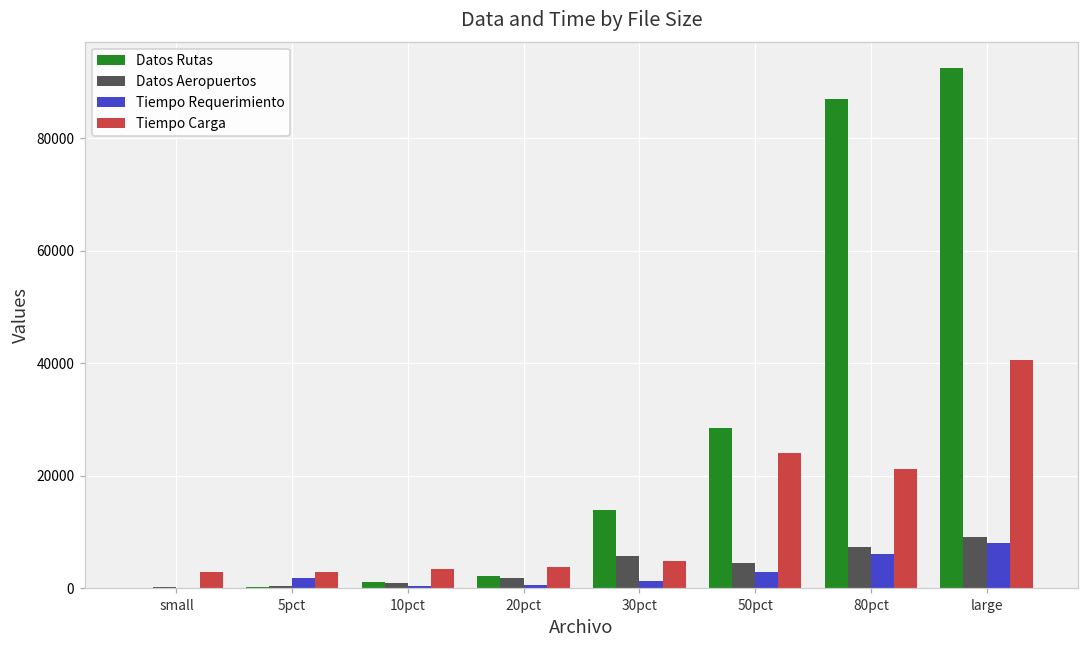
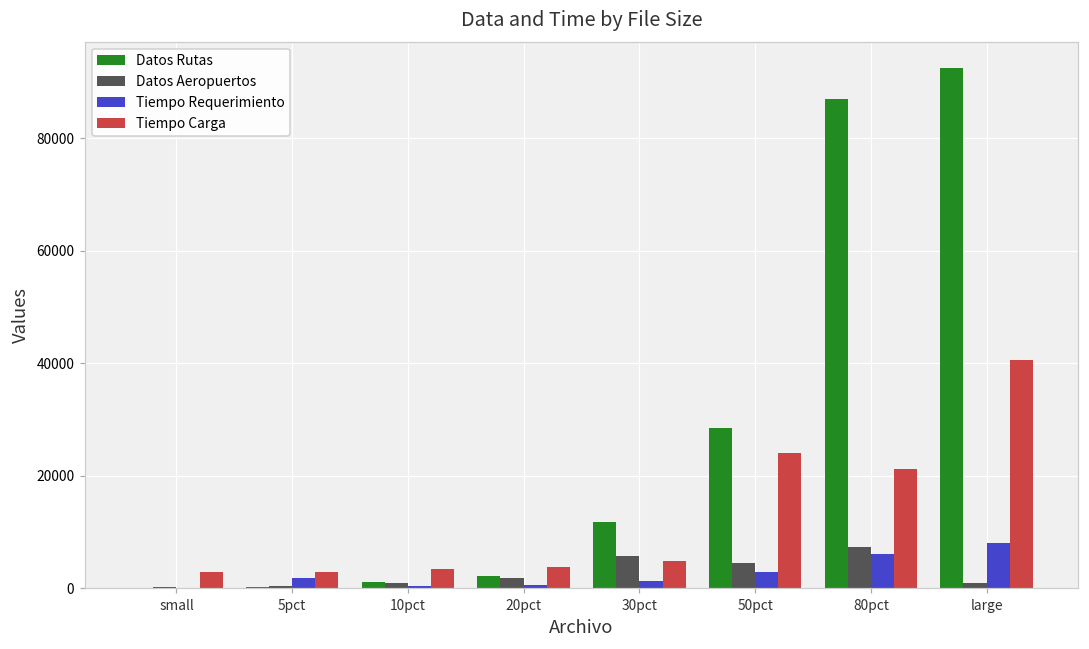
  {
    "Datos Rutas": {
      "10pct": 1000,
      "20pct": 2000,
-     "30pct": 14000,
+     "30pct": 12000,
      "50pct": 29000,
      "80pct": 87000,
      "large": 93000
    },
    "Datos Aeropuertos": {
      "10pct": 1000,
      "20pct": 2000,
      "30pct": 6000,
      "50pct": 5000,
      "80pct": 7000,
-     "large": 9000
+     "large": 1000
    },
    "Tiempo Requerimiento": {
      "5pct": 2000,
      "20pct": 1000,
      "30pct": 1000,
      "50pct": 3000,
      "80pct": 6000,
      "large": 8000
    },
    "Tiempo Carga": {
      "small": 3000,
      "5pct": 3000,
      "10pct": 3000,
      "20pct": 4000,
      "30pct": 5000,
      "50pct": 24000,
      "80pct": 21000,
      "large": 41000
    }
  }
